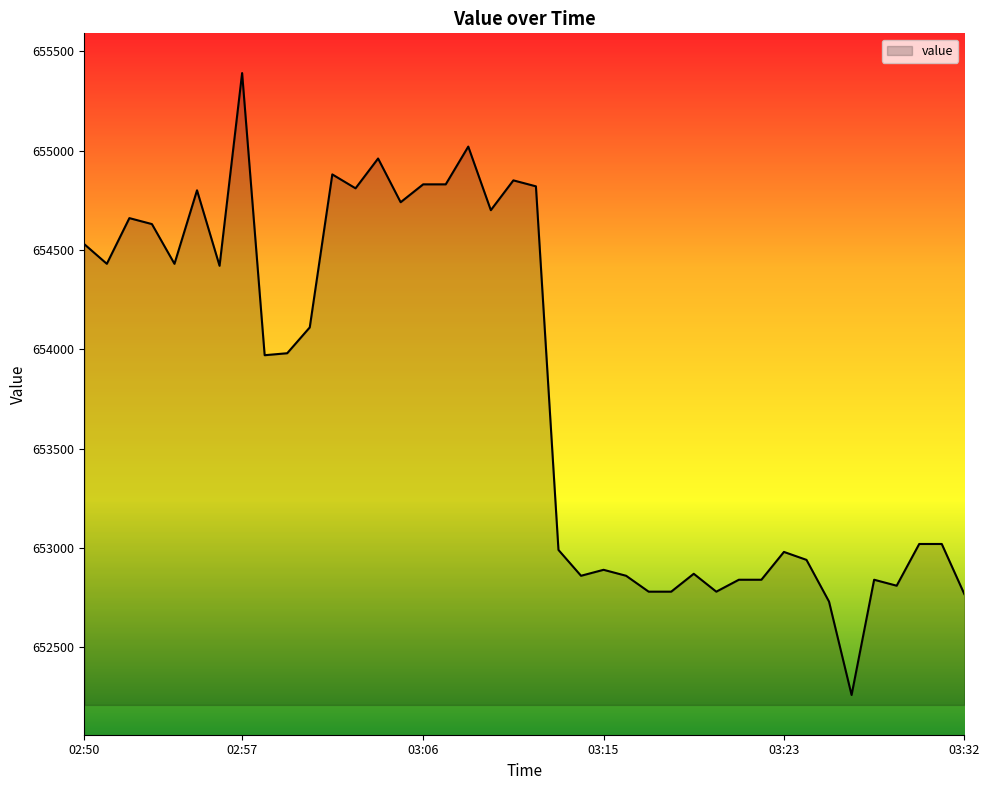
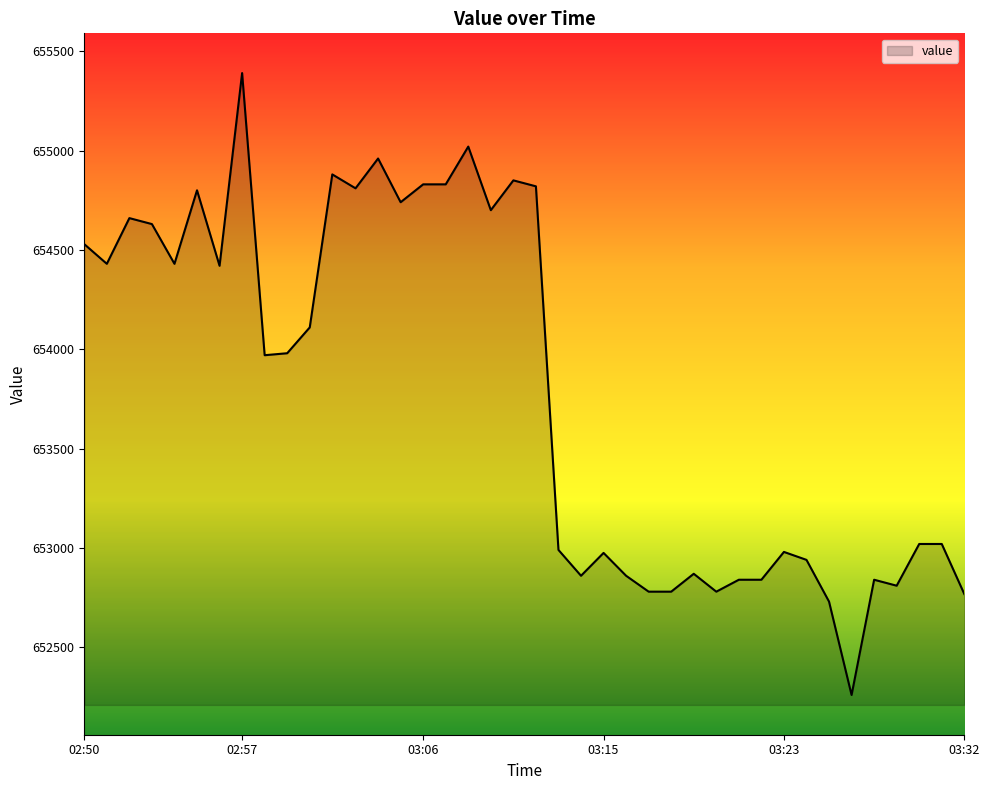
  {
    "02:50": 654530,
    "02:57": 655390,
    "03:06": 654830,
-   "03:15": 652890,
+   "03:15": 652980,
    "03:23": 652980,
    "03:32": 652770
  }
